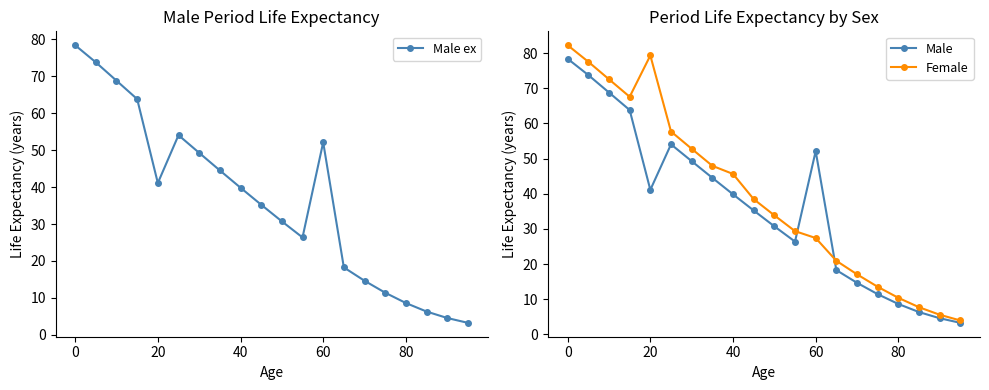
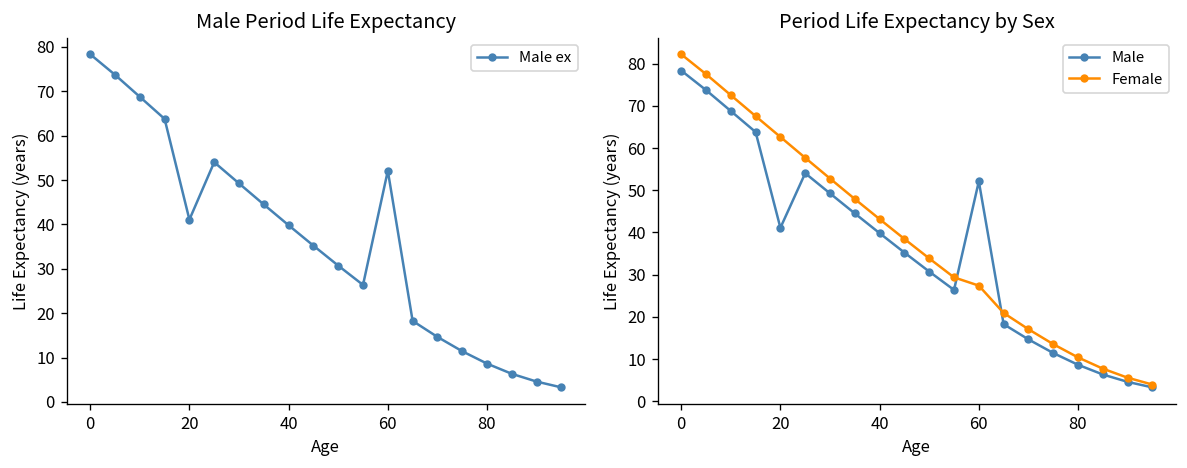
  {
    "Male Period Life Expectancy": {
      "0": 78,
      "20": 41,
      "40": 40,
      "60": 52,
      "80": 9
    },
    "Period Life Expectancy by Sex": {
      "Male": {
        "0": 78,
        "20": 41,
        "40": 40,
        "60": 52,
        "80": 9
      },
      "Female": {
        "0": 82,
-       "20": 79,
-       "40": 46,
+       "20": 63,
+       "40": 43,
        "60": 27,
        "80": 10
      }
    }
  }
